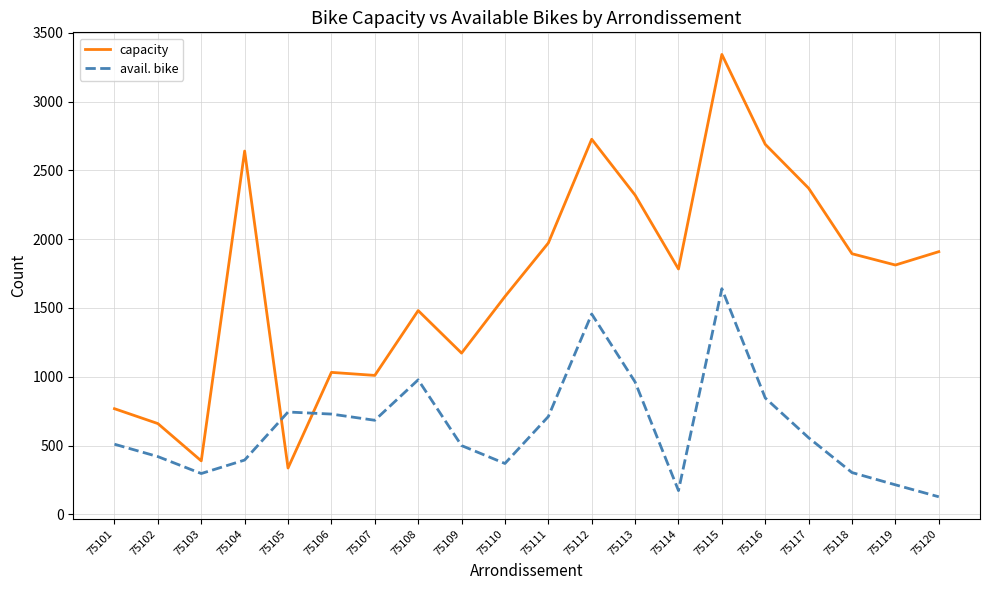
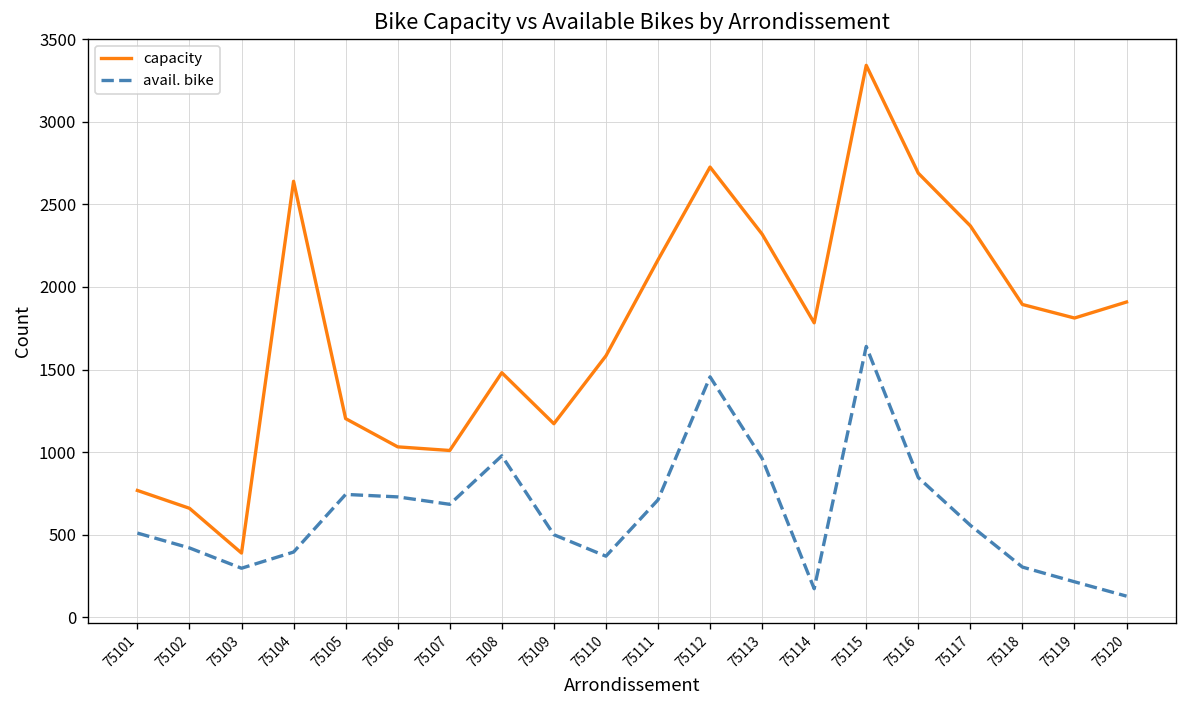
  {
    "capacity": {
      "75101": 770,
      "75102": 660,
      "75103": 390,
      "75104": 2640,
-     "75105": 340,
+     "75105": 1200,
      "75106": 1030,
      "75107": 1010,
      "75108": 1480,
      "75109": 1170,
      "75110": 1580,
-     "75111": 1970,
+     "75111": 2160,
      "75112": 2730,
      "75113": 2320,
      "75114": 1780,
      "75115": 3340,
      "75116": 2690,
      "75117": 2370,
      "75118": 1890,
      "75119": 1810,
      "75120": 1910
    },
    "avail. bike": {
      "75101": 510,
      "75102": 420,
      "75103": 300,
      "75104": 400,
      "75105": 740,
      "75106": 730,
      "75107": 680,
      "75108": 980,
      "75109": 500,
      "75110": 370,
      "75111": 710,
      "75112": 1460,
      "75113": 960,
      "75114": 170,
      "75115": 1640,
      "75116": 850,
      "75117": 560,
      "75118": 300,
      "75119": 220,
      "75120": 130
    }
  }
